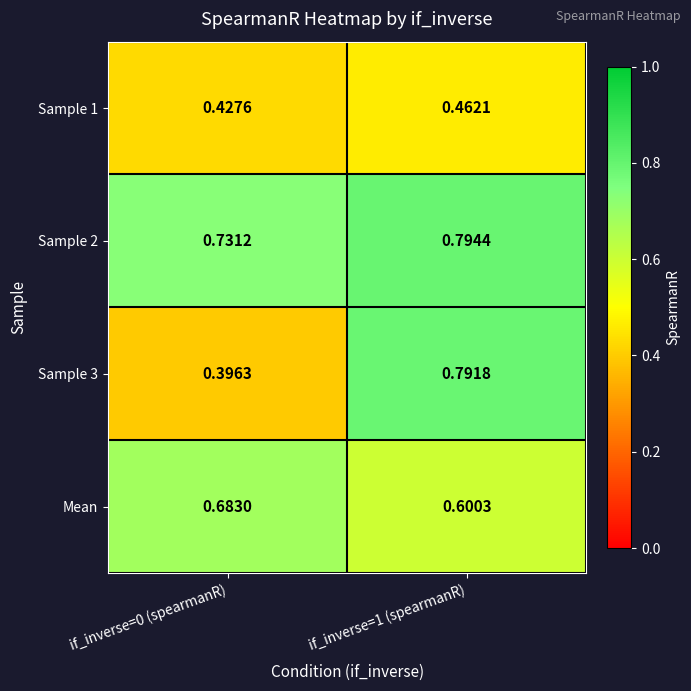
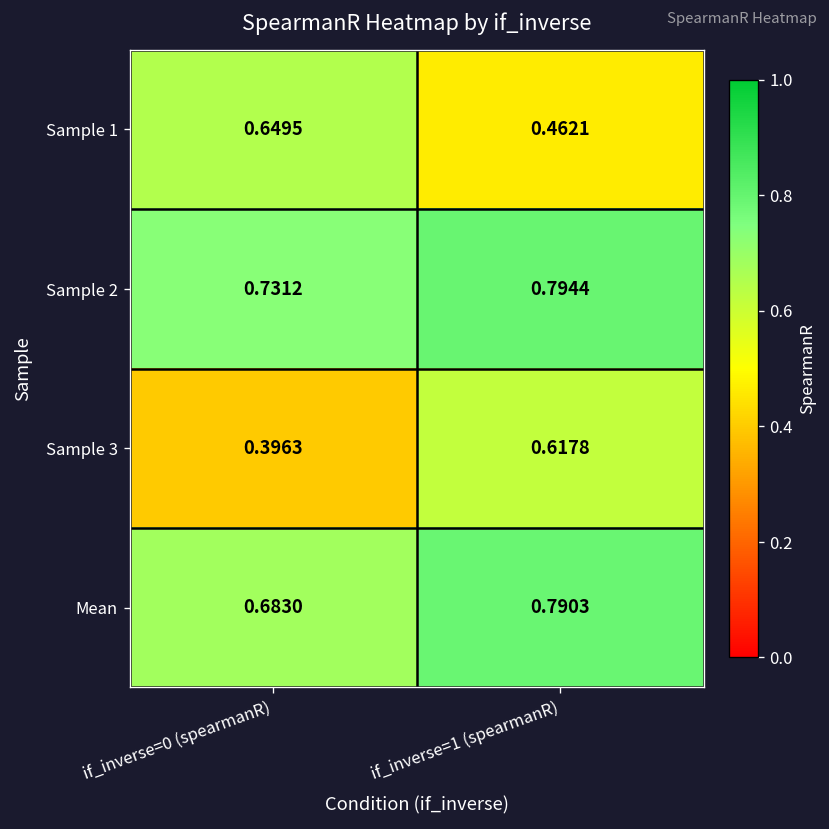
  {
    "Sample 1": {
-     "if_inverse=0 (spearmanR)": 0.4276,
+     "if_inverse=0 (spearmanR)": 0.6495,
      "if_inverse=1 (spearmanR)": 0.4621
    },
    "Sample 2": {
      "if_inverse=0 (spearmanR)": 0.7312,
      "if_inverse=1 (spearmanR)": 0.7944
    },
    "Sample 3": {
      "if_inverse=0 (spearmanR)": 0.3963,
-     "if_inverse=1 (spearmanR)": 0.7918
+     "if_inverse=1 (spearmanR)": 0.6178
    },
    "Mean": {
      "if_inverse=0 (spearmanR)": 0.6830,
-     "if_inverse=1 (spearmanR)": 0.6003
+     "if_inverse=1 (spearmanR)": 0.7903
    }
  }
